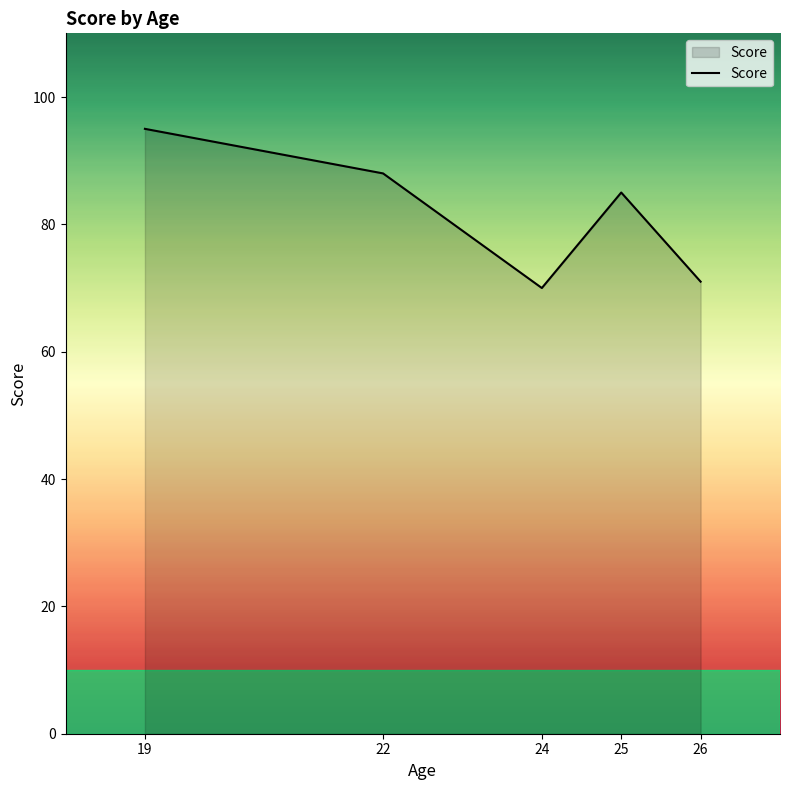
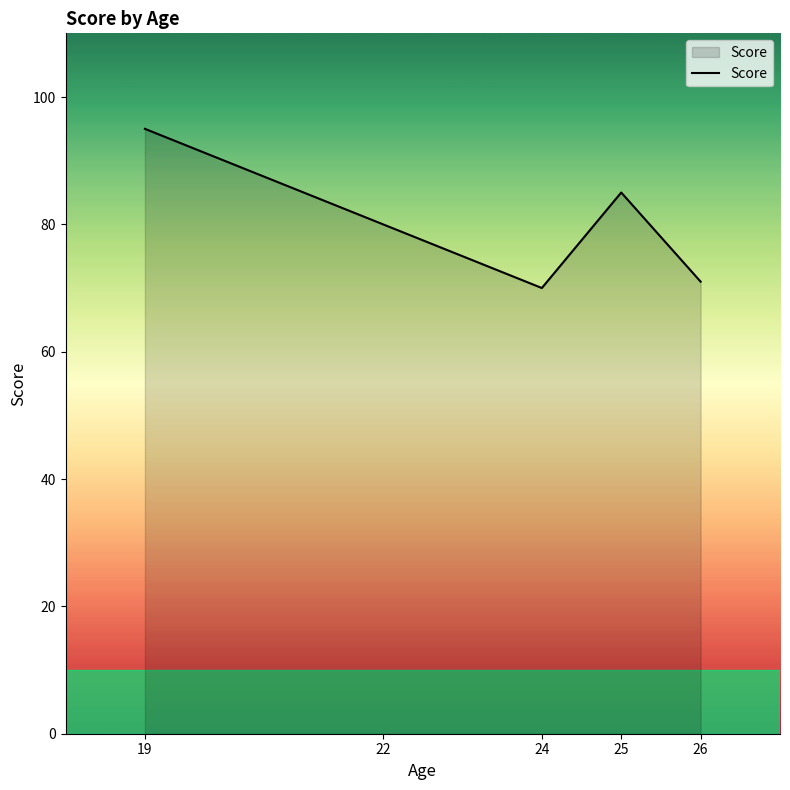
  {
    "19": 95,
-   "22": 88,
+   "22": 80,
    "24": 70,
    "25": 85,
    "26": 71
  }
